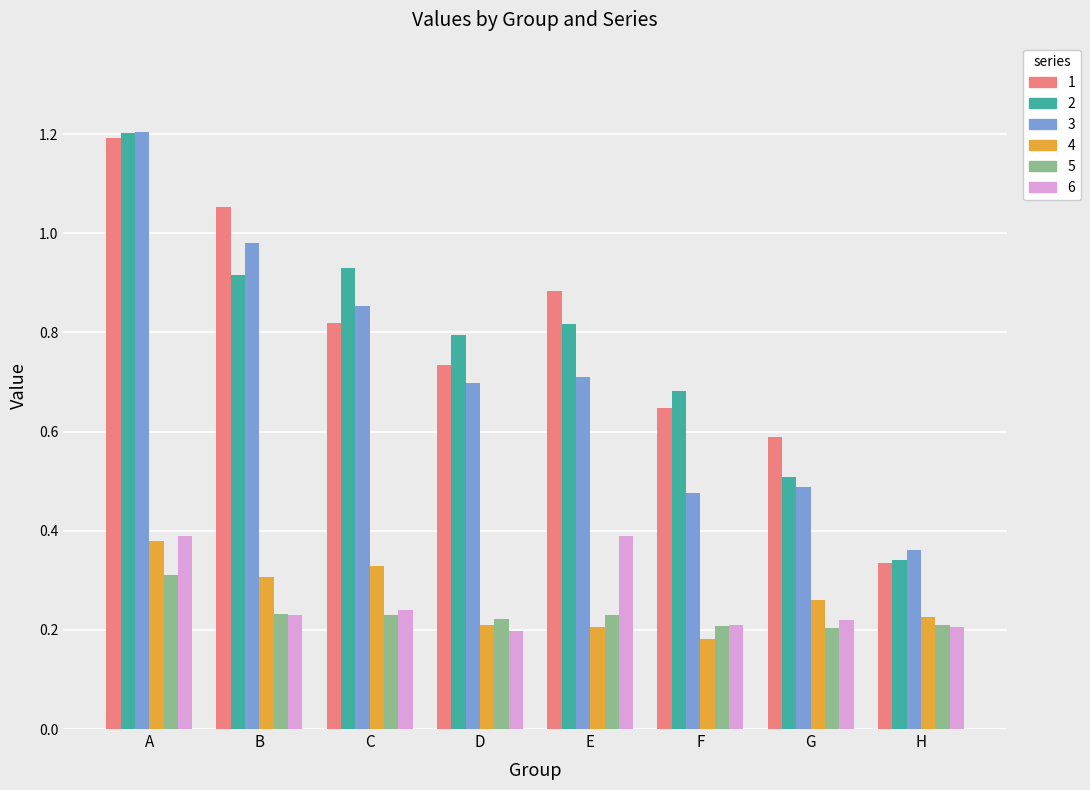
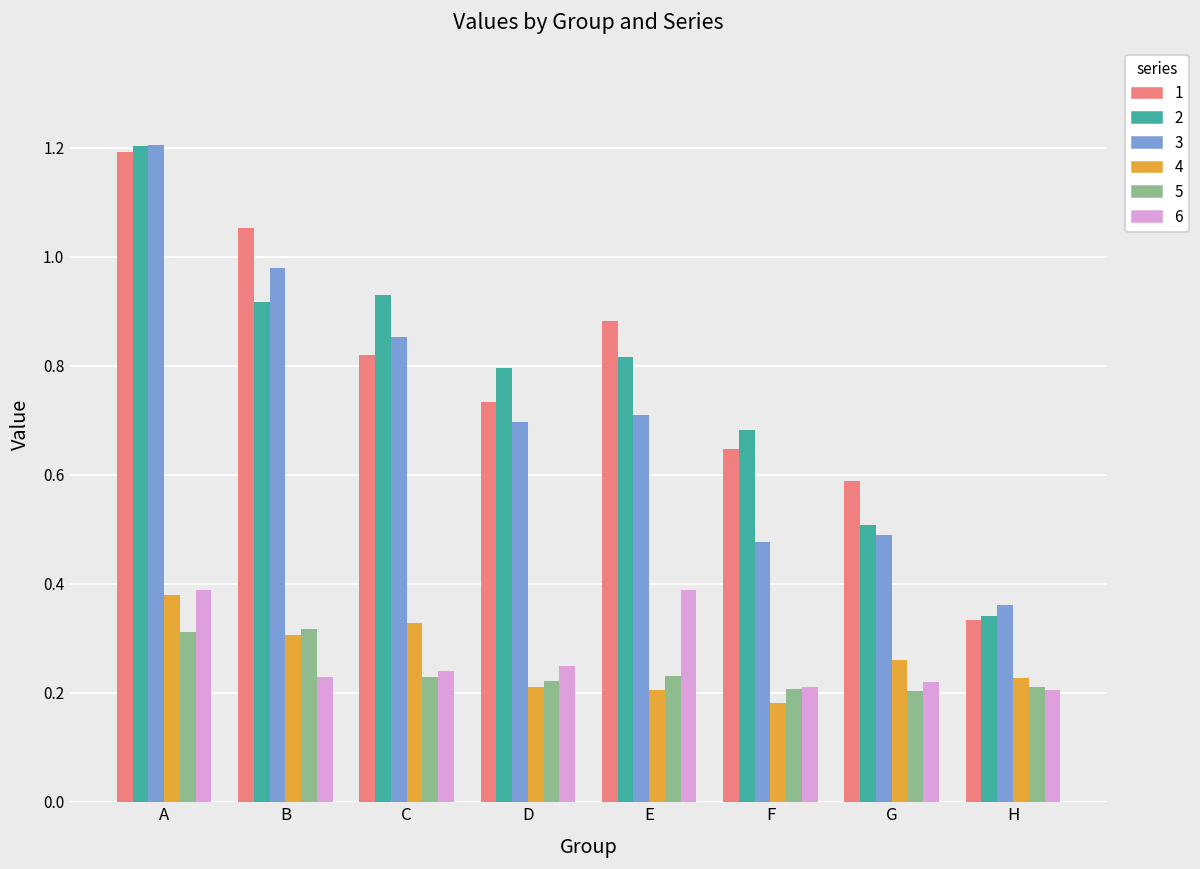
  {
    "1": {
      "A": 1.19,
      "B": 1.05,
      "C": 0.82,
      "D": 0.73,
      "E": 0.88,
      "F": 0.65,
      "G": 0.59,
      "H": 0.33
    },
    "2": {
      "A": 1.20,
      "B": 0.92,
      "C": 0.93,
      "D": 0.80,
      "E": 0.82,
      "F": 0.68,
      "G": 0.51,
      "H": 0.34
    },
    "3": {
      "A": 1.20,
      "B": 0.98,
      "C": 0.85,
      "D": 0.70,
      "E": 0.71,
      "F": 0.48,
      "G": 0.49,
      "H": 0.36
    },
    "4": {
      "A": 0.38,
      "B": 0.31,
      "C": 0.33,
      "D": 0.21,
      "E": 0.21,
      "F": 0.18,
      "G": 0.26,
      "H": 0.23
    },
    "5": {
      "A": 0.31,
-     "B": 0.23,
+     "B": 0.32,
      "C": 0.23,
      "D": 0.22,
      "E": 0.23,
      "F": 0.21,
      "G": 0.20,
      "H": 0.21
    },
    "6": {
      "A": 0.39,
      "B": 0.23,
      "C": 0.24,
-     "D": 0.20,
+     "D": 0.25,
      "E": 0.39,
      "F": 0.21,
      "G": 0.22,
      "H": 0.21
    }
  }
